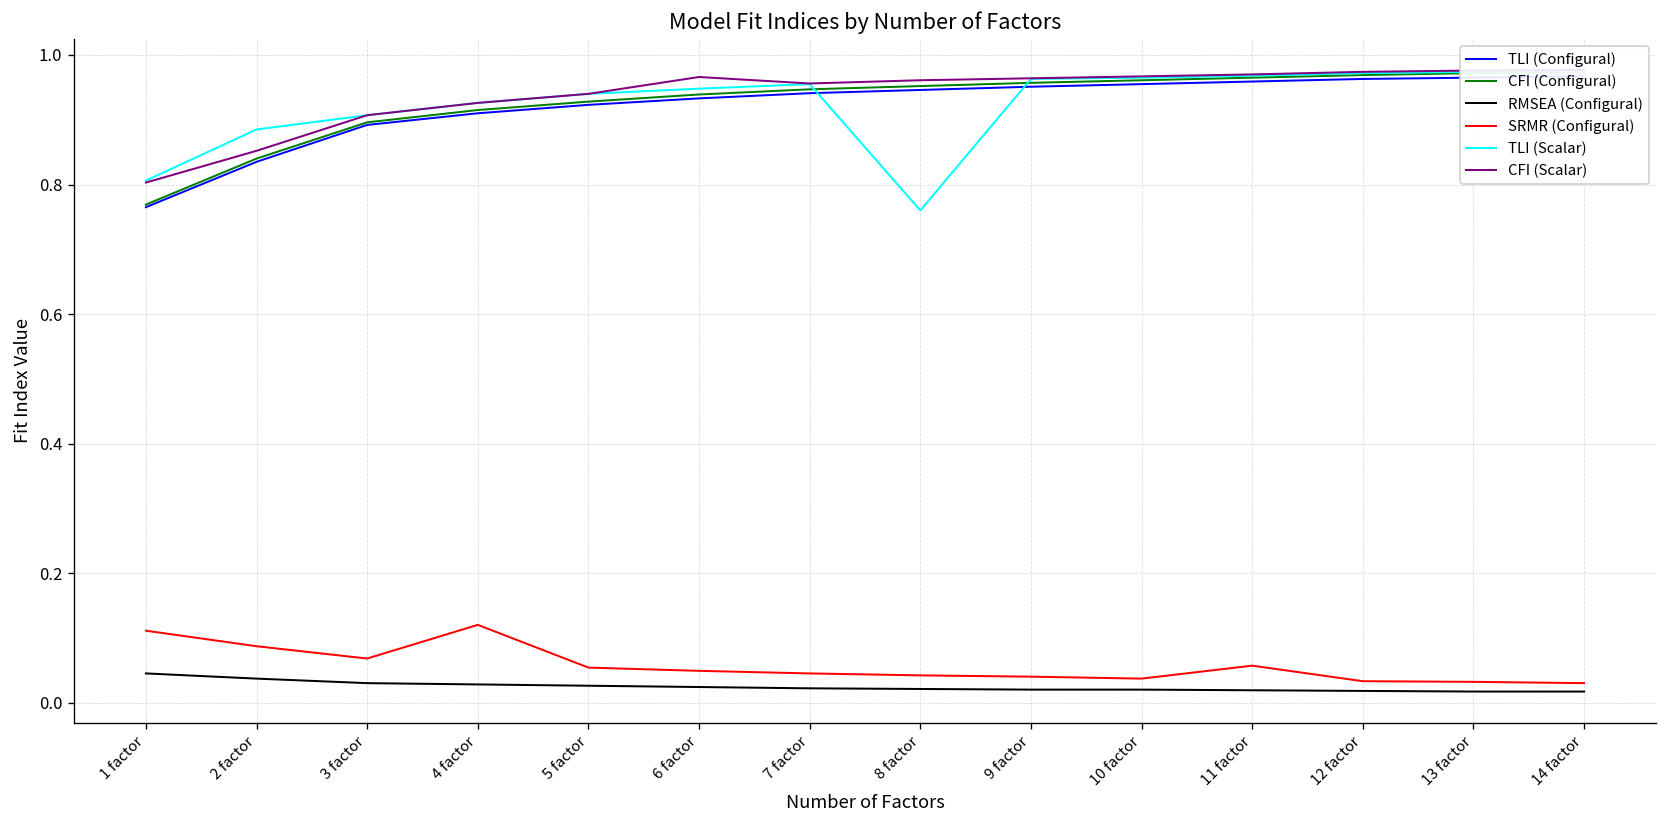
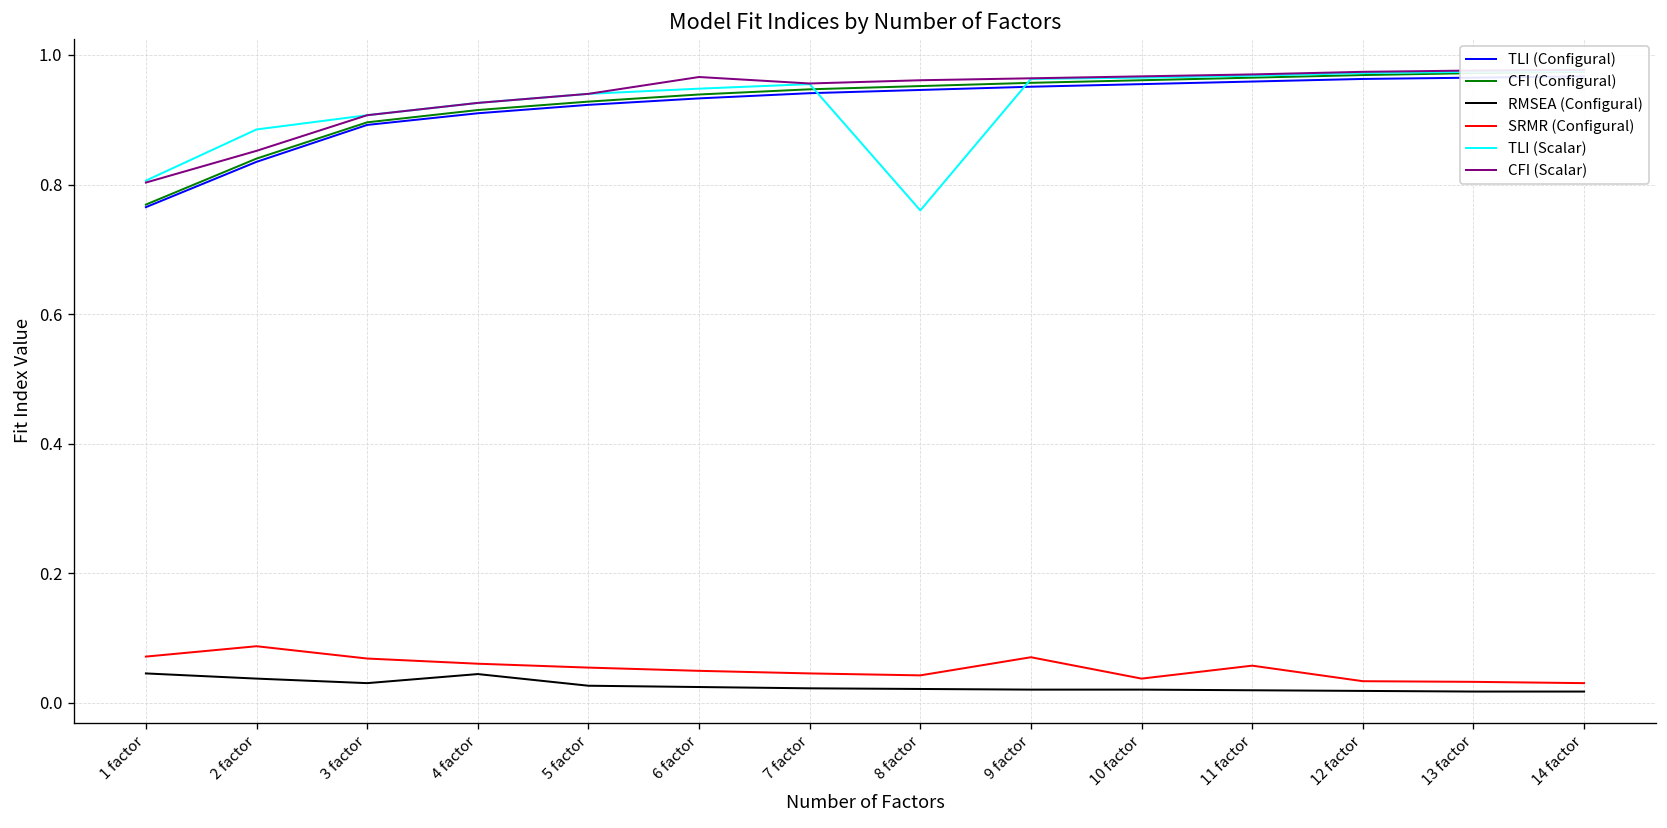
  {
    "TLI (Configural)": {
      "2 factor": 0.84,
      "4 factor": 0.91,
      "5 factor": 0.92,
      "6 factor": 0.93,
      "7 factor": 0.94,
      "8 factor": 0.95,
      "9 factor": 0.95,
      "10 factor": 0.96,
      "11 factor": 0.96,
      "12 factor": 0.96
    },
    "CFI (Configural)": {
      "2 factor": 0.84,
      "4 factor": 0.92,
      "5 factor": 0.93,
      "6 factor": 0.94,
      "7 factor": 0.95,
      "8 factor": 0.95,
      "9 factor": 0.96
    },
    "RMSEA (Configural)": {
      "1 factor": 0.05,
      "2 factor": 0.04,
      "3 factor": 0.03,
-     "4 factor": 0.03,
+     "4 factor": 0.04,
      "5 factor": 0.03,
      "6 factor": 0.02,
      "7 factor": 0.02,
      "8 factor": 0.02,
      "9 factor": 0.02,
      "10 factor": 0.02,
      "11 factor": 0.02,
      "12 factor": 0.02,
      "13 factor": 0.02,
      "14 factor": 0.02
    },
    "SRMR (Configural)": {
-     "1 factor": 0.11,
+     "1 factor": 0.07,
      "2 factor": 0.09,
      "3 factor": 0.07,
-     "4 factor": 0.12,
+     "4 factor": 0.06,
      "5 factor": 0.05,
      "6 factor": 0.05,
      "7 factor": 0.05,
      "8 factor": 0.04,
-     "9 factor": 0.04,
+     "9 factor": 0.07,
      "10 factor": 0.04,
      "11 factor": 0.06,
      "12 factor": 0.03,
      "13 factor": 0.03,
      "14 factor": 0.03
    },
    "TLI (Scalar)": {
      "2 factor": 0.89,
      "6 factor": 0.95,
      "8 factor": 0.76
    },
    "CFI (Scalar)": {
      "2 factor": 0.85,
      "6 factor": 0.97,
      "8 factor": 0.96
    }
  }
